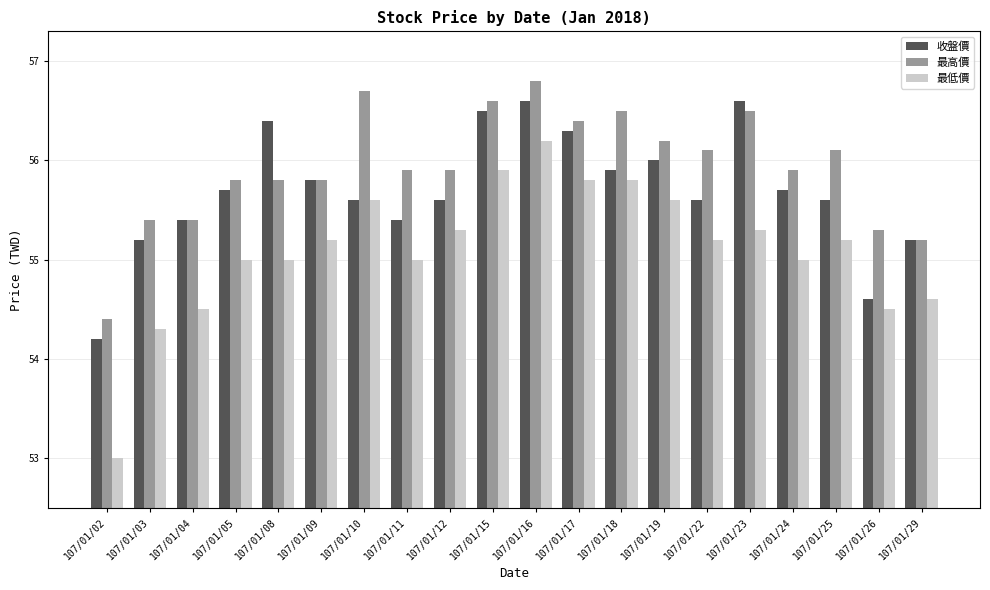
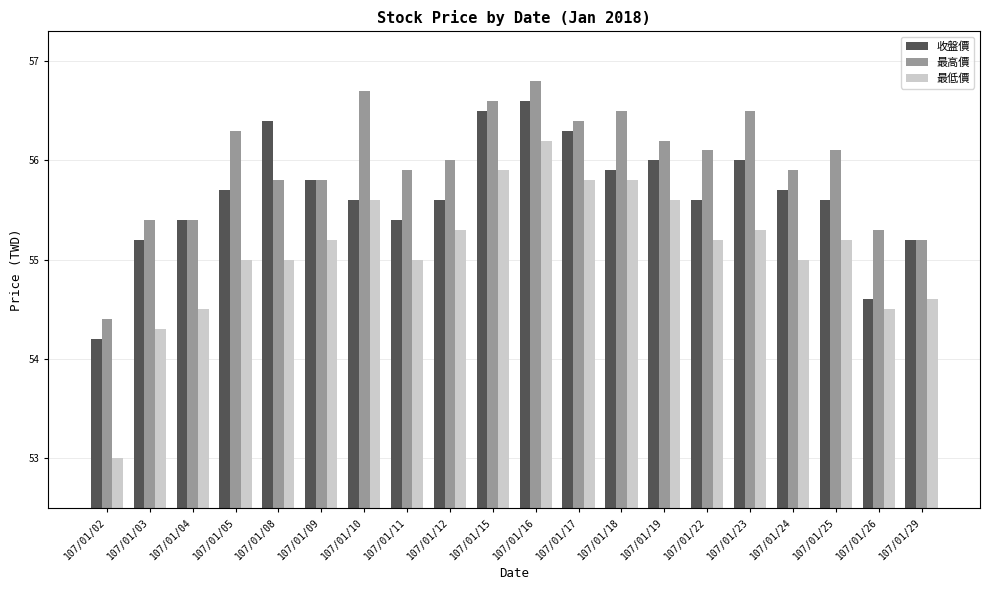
  {
    "收盤價": {
      "107/01/02": 54.2,
      "107/01/03": 55.2,
      "107/01/04": 55.4,
      "107/01/05": 55.7,
      "107/01/08": 56.4,
      "107/01/09": 55.8,
      "107/01/10": 55.6,
      "107/01/11": 55.4,
      "107/01/12": 55.6,
      "107/01/15": 56.5,
      "107/01/16": 56.6,
      "107/01/17": 56.3,
      "107/01/18": 55.9,
      "107/01/19": 56.0,
      "107/01/22": 55.6,
-     "107/01/23": 56.6,
+     "107/01/23": 56.0,
      "107/01/24": 55.7,
      "107/01/25": 55.6,
      "107/01/26": 54.6,
      "107/01/29": 55.2
    },
    "最高價": {
      "107/01/02": 54.4,
      "107/01/03": 55.4,
      "107/01/04": 55.4,
-     "107/01/05": 55.8,
+     "107/01/05": 56.3,
      "107/01/08": 55.8,
      "107/01/09": 55.8,
      "107/01/10": 56.7,
      "107/01/11": 55.9,
-     "107/01/12": 55.9,
+     "107/01/12": 56.0,
      "107/01/15": 56.6,
      "107/01/16": 56.8,
      "107/01/17": 56.4,
      "107/01/18": 56.5,
      "107/01/19": 56.2,
      "107/01/22": 56.1,
      "107/01/23": 56.5,
      "107/01/24": 55.9,
      "107/01/25": 56.1,
      "107/01/26": 55.3,
      "107/01/29": 55.2
    },
    "最低價": {
      "107/01/02": 53.0,
      "107/01/03": 54.3,
      "107/01/04": 54.5,
      "107/01/05": 55.0,
      "107/01/08": 55.0,
      "107/01/09": 55.2,
      "107/01/10": 55.6,
      "107/01/11": 55.0,
      "107/01/12": 55.3,
      "107/01/15": 55.9,
      "107/01/16": 56.2,
      "107/01/17": 55.8,
      "107/01/18": 55.8,
      "107/01/19": 55.6,
      "107/01/22": 55.2,
      "107/01/23": 55.3,
      "107/01/24": 55.0,
      "107/01/25": 55.2,
      "107/01/26": 54.5,
      "107/01/29": 54.6
    }
  }
